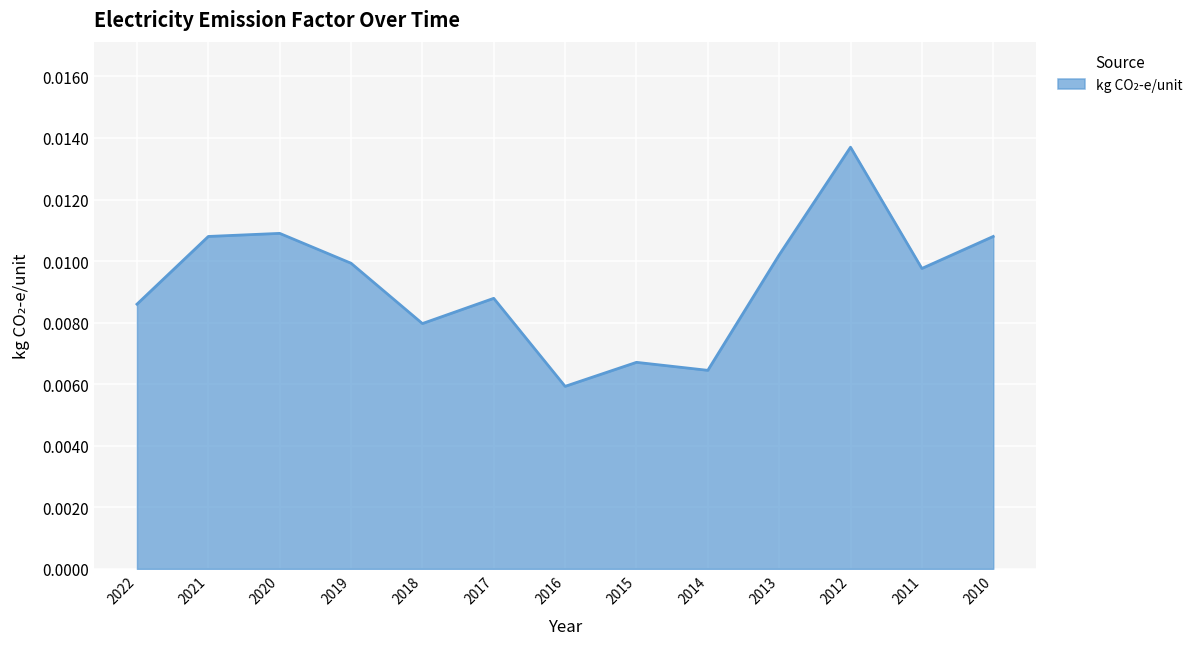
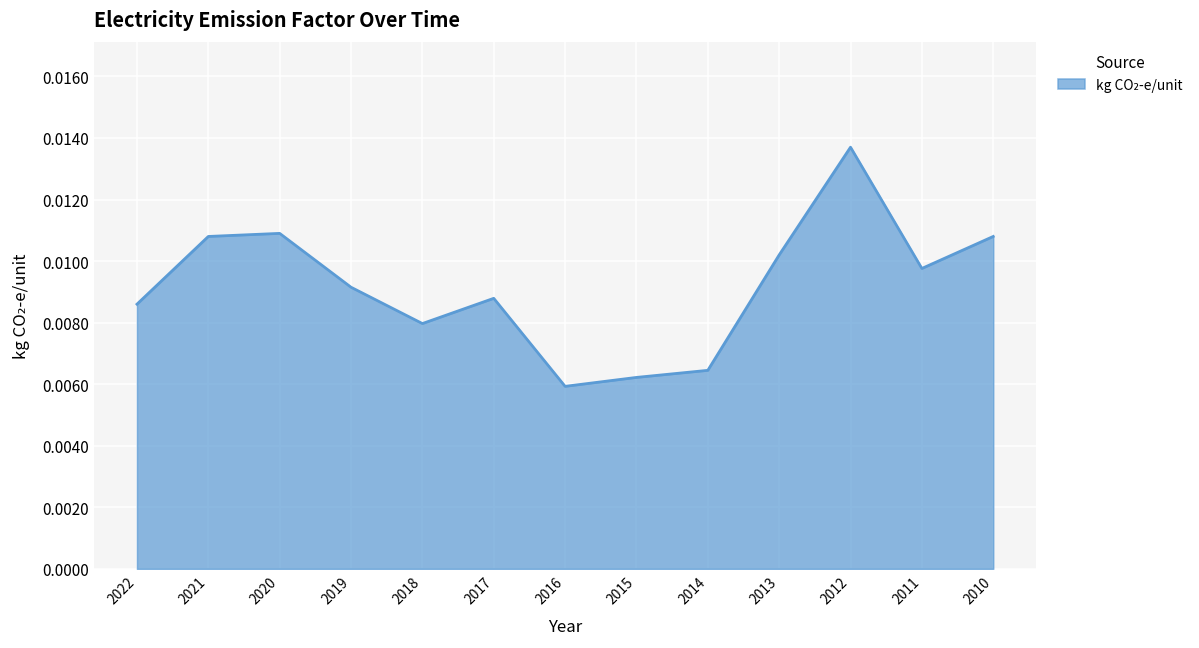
  {
    "2022": 0.0086,
    "2021": 0.0108,
    "2020": 0.0109,
-   "2019": 0.0099,
+   "2019": 0.0092,
    "2018": 0.0080,
    "2017": 0.0088,
    "2016": 0.0059,
-   "2015": 0.0067,
+   "2015": 0.0062,
    "2014": 0.0065,
    "2013": 0.0102,
    "2012": 0.0137,
    "2011": 0.0098,
    "2010": 0.0108
  }
